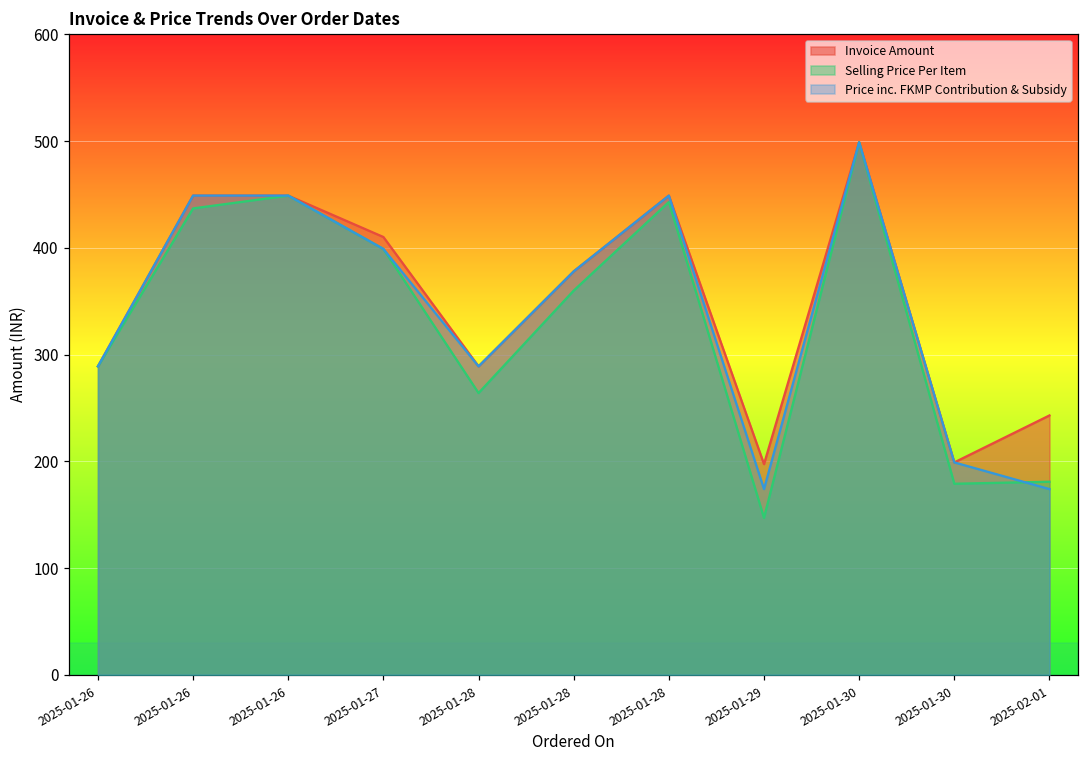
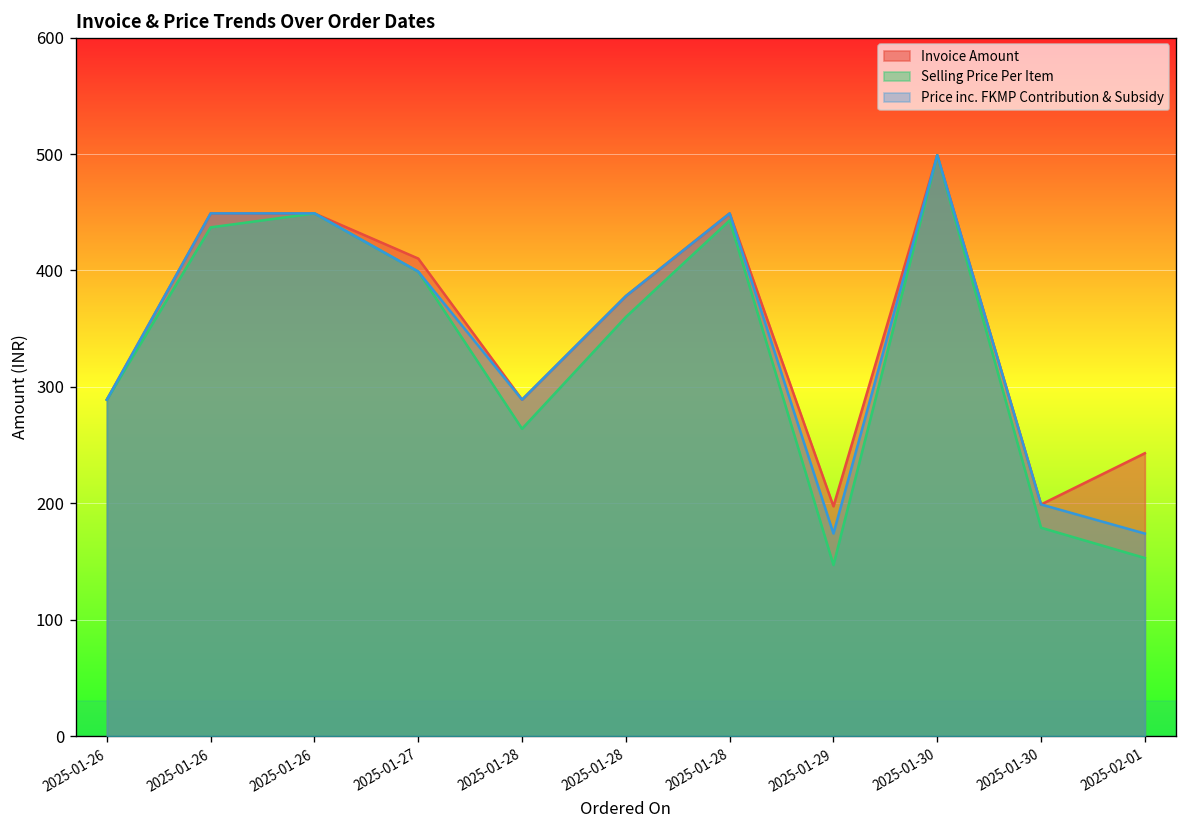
  {
    "Invoice Amount": {
      "2025-01-27": 410,
      "2025-01-29": 200,
      "2025-02-01": 240
    },
    "Selling Price Per Item": {
      "2025-01-29": 150,
-     "2025-02-01": 180
+     "2025-02-01": 150
    },
    "Price inc. FKMP Contribution & Subsidy": {
      "2025-01-29": 170,
      "2025-02-01": 170
    }
  }
